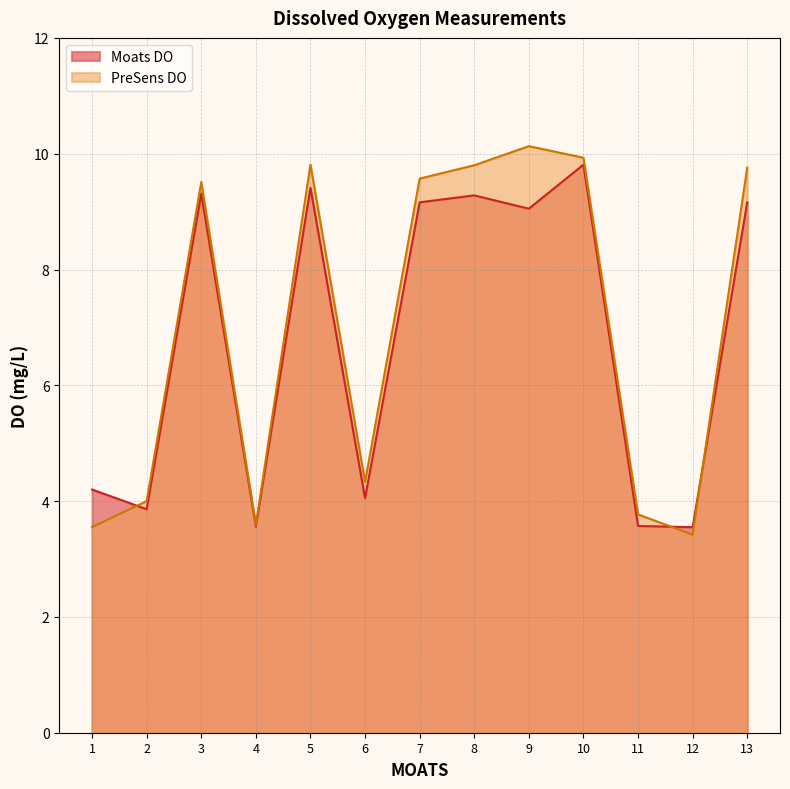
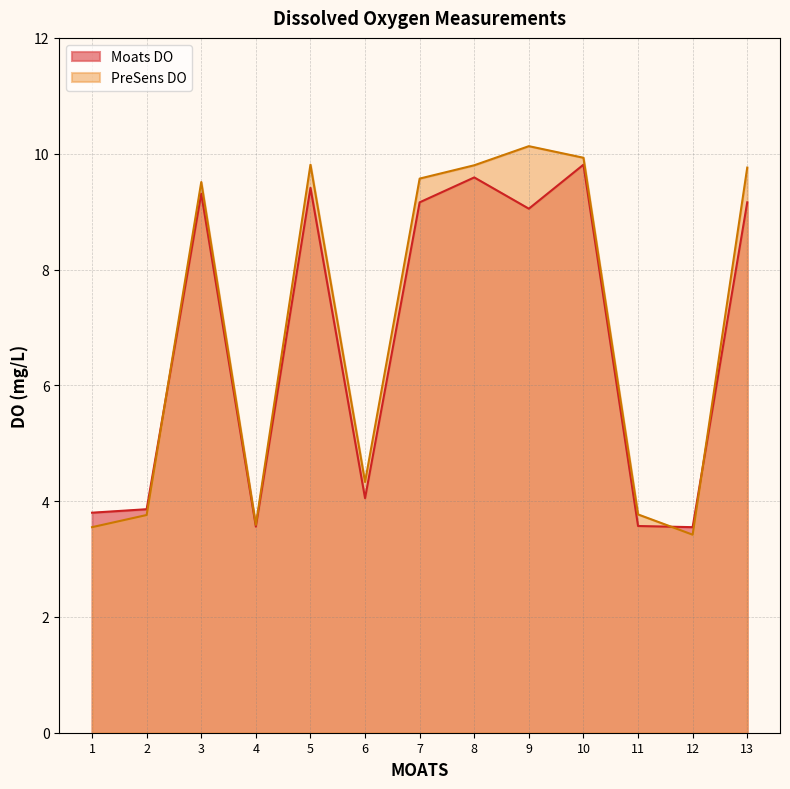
  {
    "Moats DO": {
-     "1": 4.2,
+     "1": 3.8,
      "2": 3.9,
      "3": 9.3,
      "5": 9.4,
      "6": 4.1,
      "7": 9.2,
-     "8": 9.3,
+     "8": 9.6,
      "9": 9.1,
      "10": 9.8,
      "11": 3.6,
      "12": 3.6,
      "13": 9.2
    },
    "PreSens DO": {
      "1": 3.6,
-     "2": 4.0,
+     "2": 3.8,
      "3": 9.5,
      "5": 9.8,
      "6": 4.3,
      "7": 9.6,
      "8": 9.8,
      "9": 10.1,
      "10": 9.9,
      "11": 3.8,
      "12": 3.4,
      "13": 9.8
    }
  }
